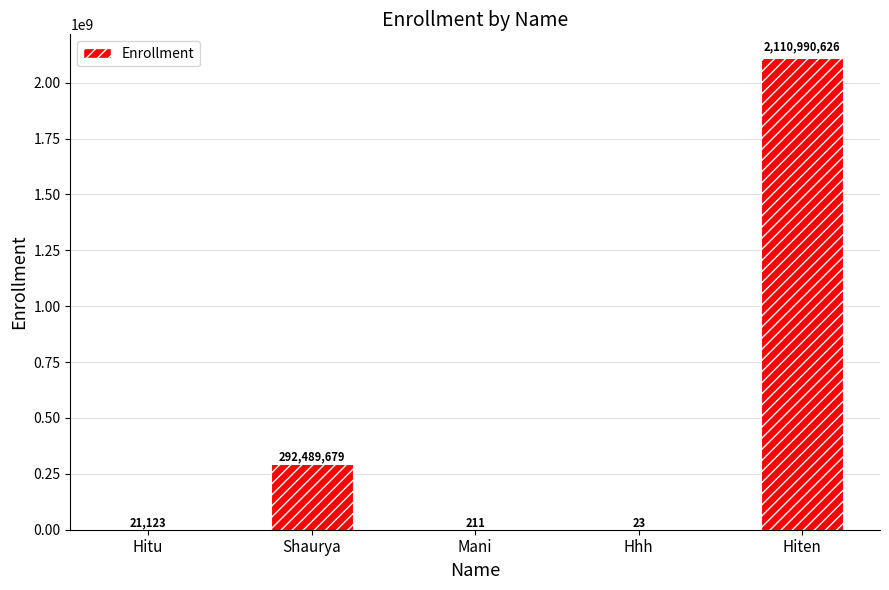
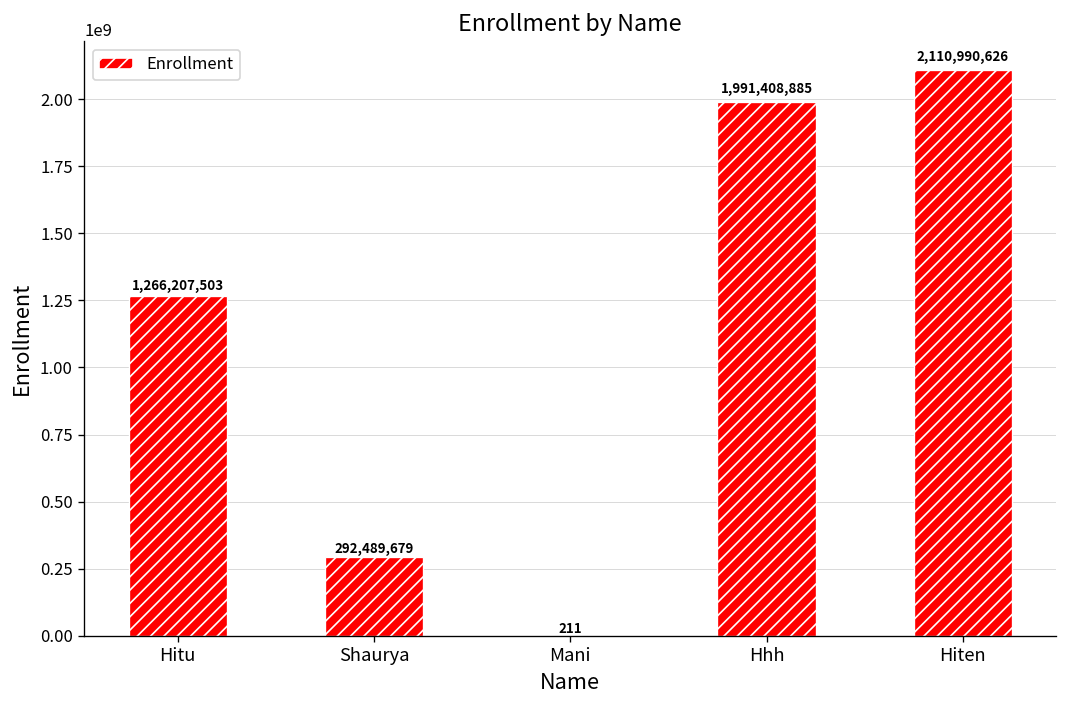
  {
-   "Hitu": "21,123",
+   "Hitu": "1,266,207,503",
    "Shaurya": "292,489,679",
    "Mani": "211",
-   "Hhh": "23",
+   "Hhh": "1,991,408,885",
    "Hiten": "2,110,990,626"
  }
